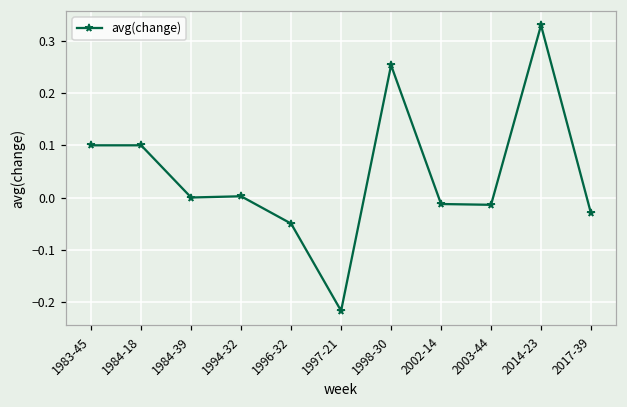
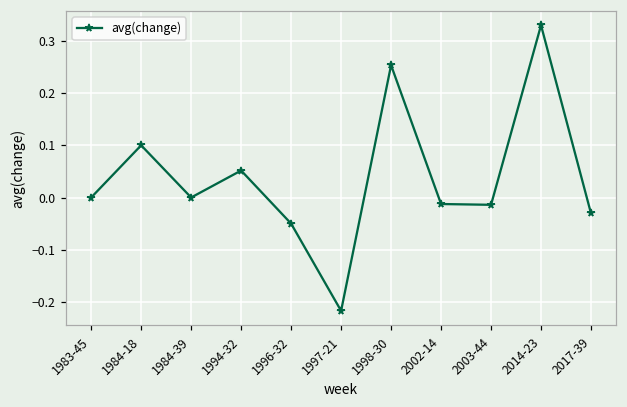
  {
-   "1983-45": 0.1,
+   "1983-45": 0.0,
    "1984-18": 0.10,
    "1984-39": 0.00,
-   "1994-32": 0.00,
+   "1994-32": 0.05,
    "1996-32": -0.05,
    "1997-21": -0.22,
    "1998-30": 0.25,
    "2002-14": -0.01,
    "2003-44": -0.01,
    "2014-23": 0.33,
    "2017-39": -0.03
  }
